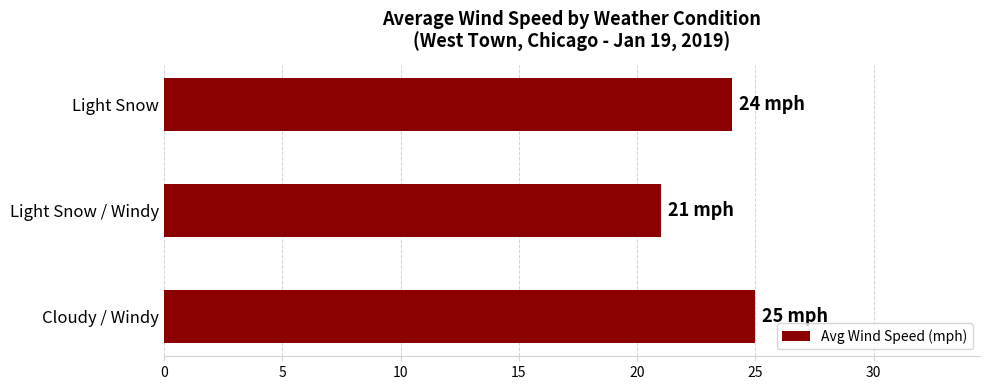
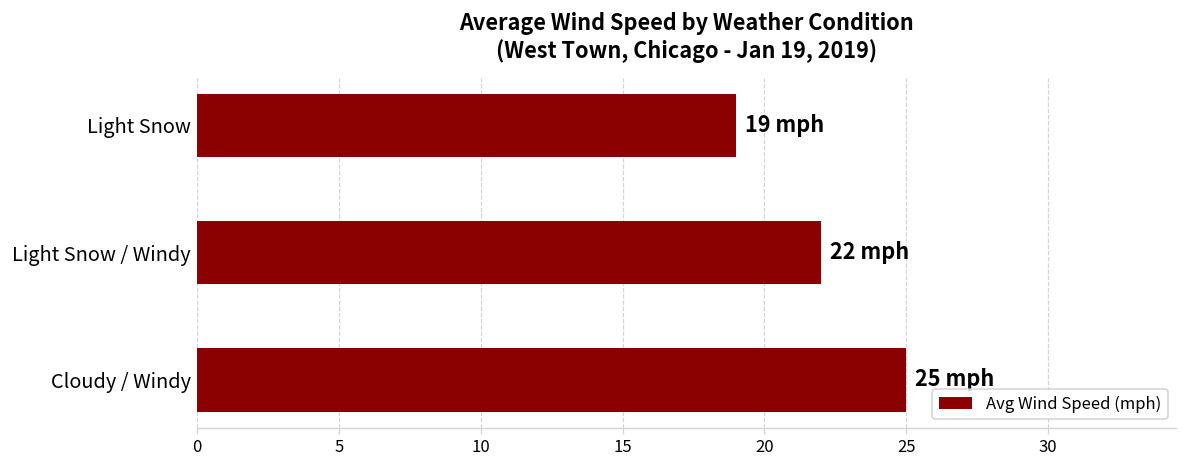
  {
-   "Light Snow": 24,
-   "Light Snow / Windy": 21
+   "Light Snow": 19,
+   "Light Snow / Windy": 22
  }
